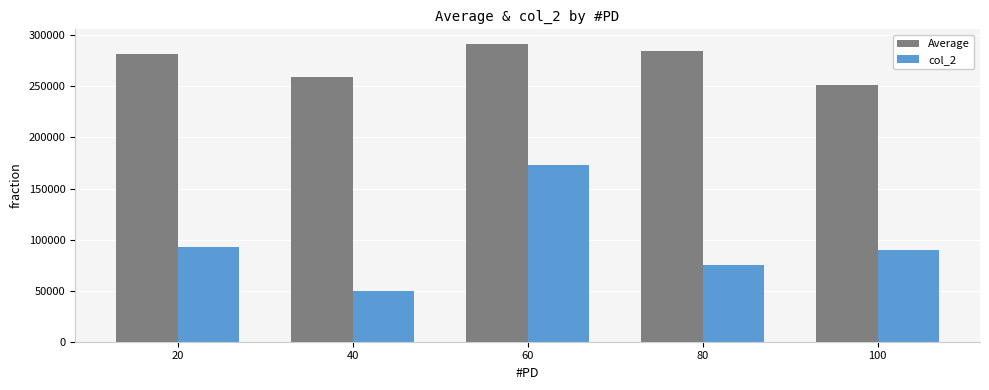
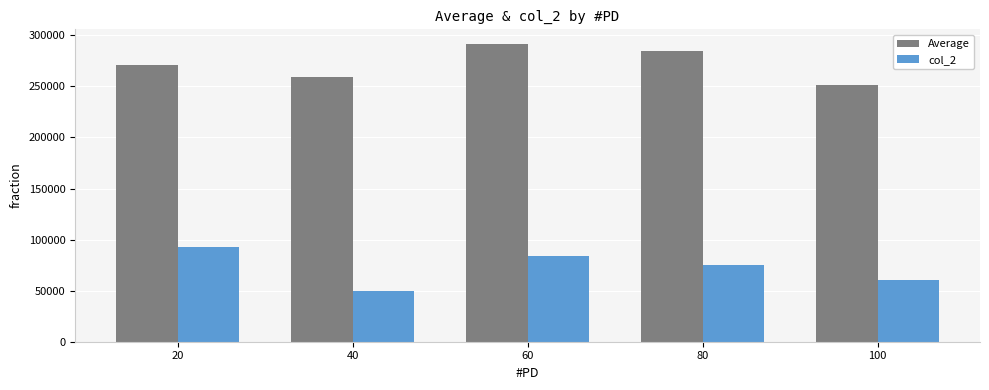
  {
    "Average": {
-     "20": 281000,
+     "20": 271000,
      "40": 260000,
      "60": 291000,
      "80": 285000,
      "100": 252000
    },
    "col_2": {
      "20": 93000,
      "40": 49000,
-     "60": 173000,
+     "60": 83000,
      "80": 75000,
-     "100": 90000
+     "100": 60000
    }
  }
